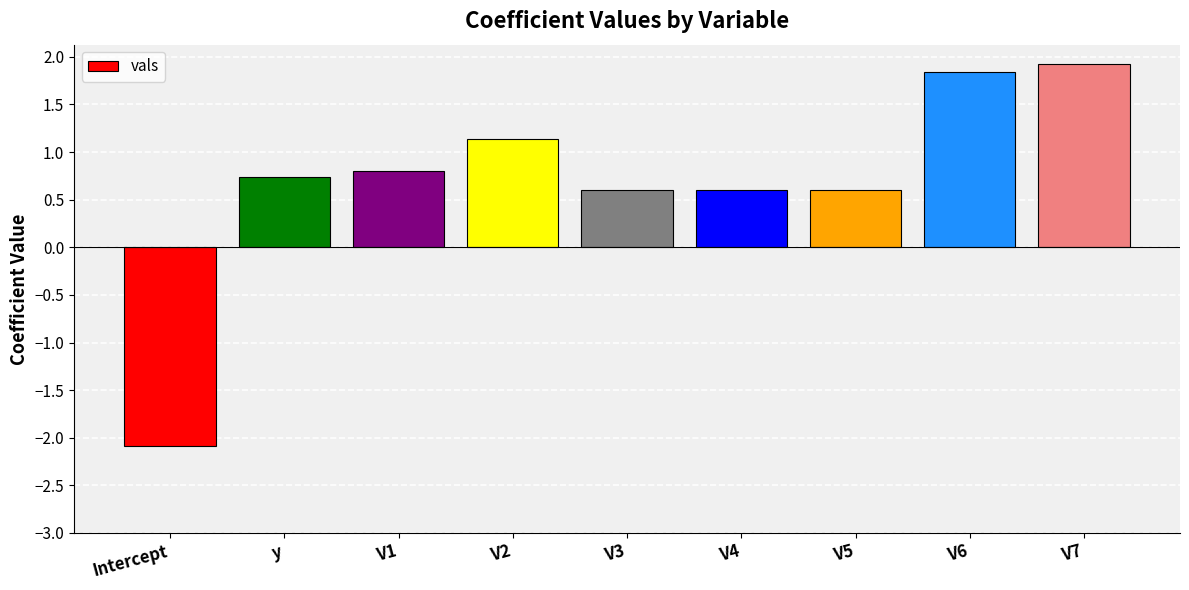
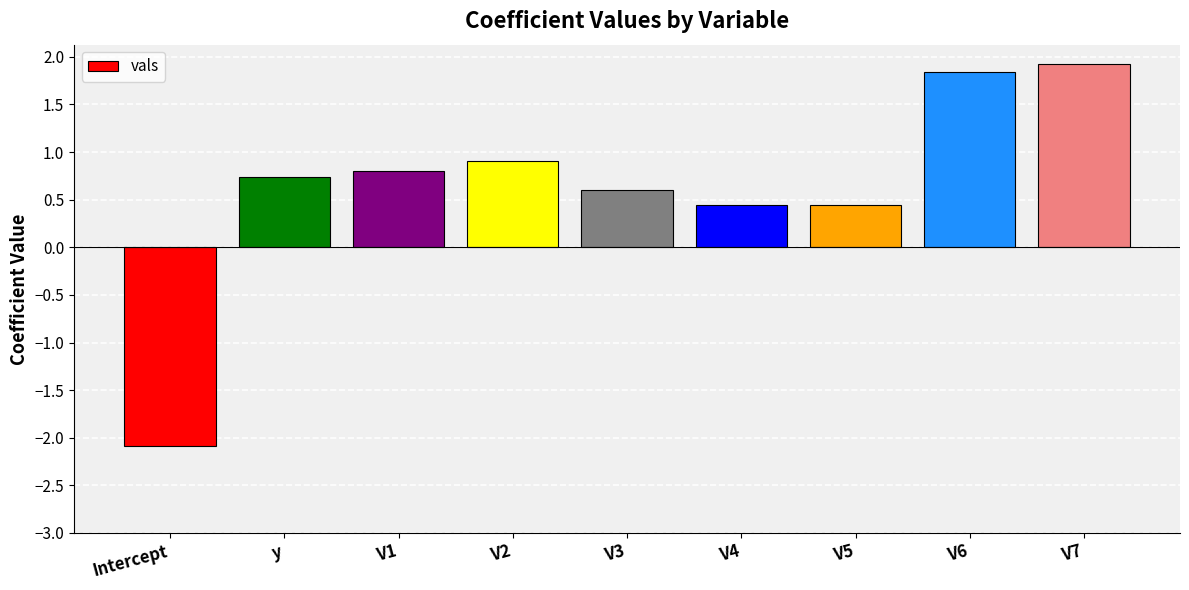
  {
    "Intercept": -2.1,
    "y": 0.7,
    "V1": 0.8,
-   "V2": 1.1,
+   "V2": 0.9,
    "V3": 0.6,
-   "V4": 0.6,
-   "V5": 0.6,
+   "V4": 0.4,
+   "V5": 0.4,
    "V6": 1.8,
    "V7": 1.9
  }
